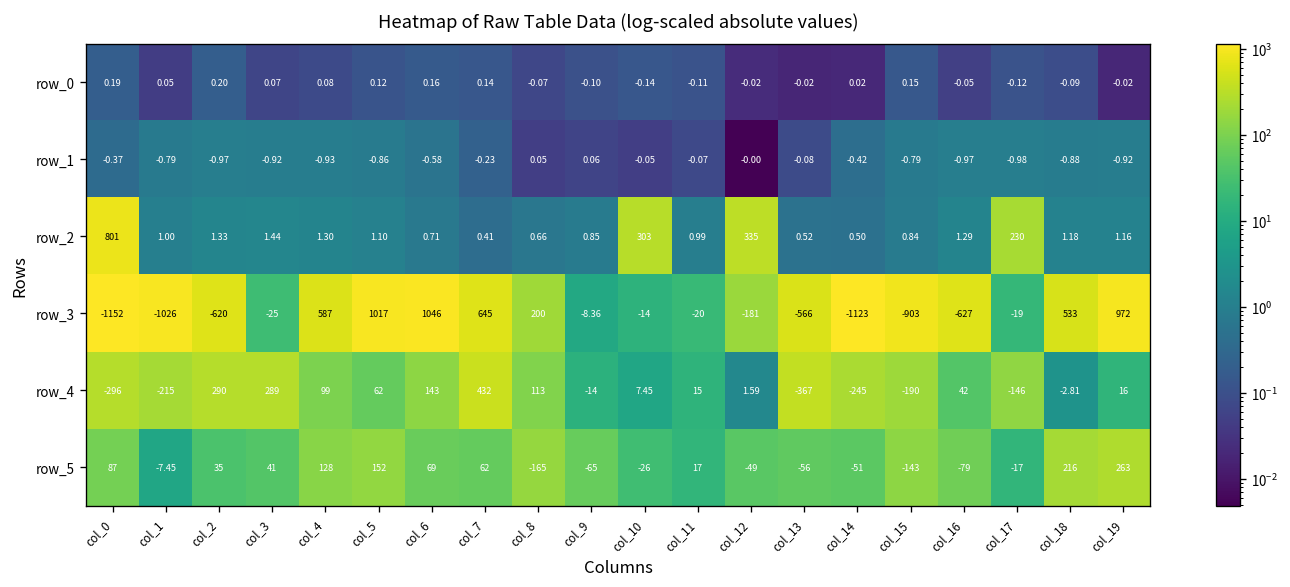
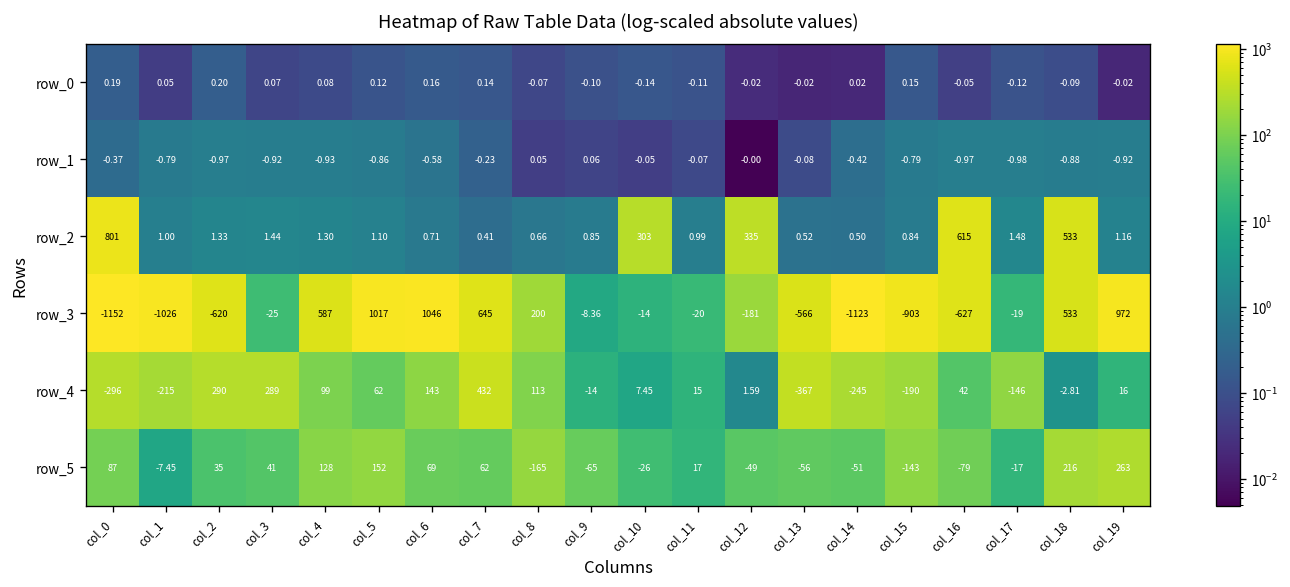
  {
    "row_0": {
      "col_0": 0.19,
      "col_1": 0.05,
      "col_2": 0.20,
      "col_3": 0.07,
      "col_4": 0.08,
      "col_5": 0.12,
      "col_6": 0.16,
      "col_7": 0.14,
      "col_8": -0.07,
      "col_9": -0.10,
      "col_10": -0.14,
      "col_11": -0.11,
      "col_12": -0.02,
      "col_13": -0.02,
      "col_14": 0.02,
      "col_15": 0.15,
      "col_16": -0.05,
      "col_17": -0.12,
      "col_18": -0.09,
      "col_19": -0.02
    },
    "row_1": {
      "col_0": -0.37,
      "col_1": -0.79,
      "col_2": -0.97,
      "col_3": -0.92,
      "col_4": -0.93,
      "col_5": -0.86,
      "col_6": -0.58,
      "col_7": -0.23,
      "col_8": 0.05,
      "col_9": 0.06,
      "col_10": -0.05,
      "col_11": -0.07,
      "col_12": -0.00,
      "col_13": -0.08,
      "col_14": -0.42,
      "col_15": -0.79,
      "col_16": -0.97,
      "col_17": -0.98,
      "col_18": -0.88,
      "col_19": -0.92
    },
    "row_2": {
      "col_0": 801,
      "col_1": 1.00,
      "col_2": 1.33,
      "col_3": 1.44,
      "col_4": 1.30,
      "col_5": 1.10,
      "col_6": 0.71,
      "col_7": 0.41,
      "col_8": 0.66,
      "col_9": 0.85,
      "col_10": 303,
      "col_11": 0.99,
      "col_12": 335,
      "col_13": 0.52,
      "col_14": 0.50,
      "col_15": 0.84,
-     "col_16": 1.29,
-     "col_17": 230,
-     "col_18": 1.18,
+     "col_16": 615,
+     "col_17": 1.48,
+     "col_18": 533,
      "col_19": 1.16
    },
    "row_3": {
      "col_0": -1152,
      "col_1": -1026,
      "col_2": -620,
      "col_3": -25,
      "col_4": 587,
      "col_5": 1017,
      "col_6": 1046,
      "col_7": 645,
      "col_8": 200,
      "col_9": -8.36,
      "col_10": -14,
      "col_11": -20,
      "col_12": -181,
      "col_13": -566,
      "col_14": -1123,
      "col_15": -903,
      "col_16": -627,
      "col_17": -19,
      "col_18": 533,
      "col_19": 972
    },
    "row_4": {
      "col_0": -296,
      "col_1": -215,
      "col_2": 290,
      "col_3": 289,
      "col_4": 99,
      "col_5": 62,
      "col_6": 143,
      "col_7": 432,
      "col_8": 113,
      "col_9": -14,
      "col_10": 7.45,
      "col_11": 15,
      "col_12": 1.59,
      "col_13": -367,
      "col_14": -245,
      "col_15": -190,
      "col_16": 42,
      "col_17": -146,
      "col_18": -2.81,
      "col_19": 16
    },
    "row_5": {
      "col_0": 87,
      "col_1": -7.45,
      "col_2": 35,
      "col_3": 41,
      "col_4": 128,
      "col_5": 152,
      "col_6": 69,
      "col_7": 62,
      "col_8": -165,
      "col_9": -65,
      "col_10": -26,
      "col_11": 17,
      "col_12": -49,
      "col_13": -56,
      "col_14": -51,
      "col_15": -143,
      "col_16": -79,
      "col_17": -17,
      "col_18": 216,
      "col_19": 263
    }
  }
